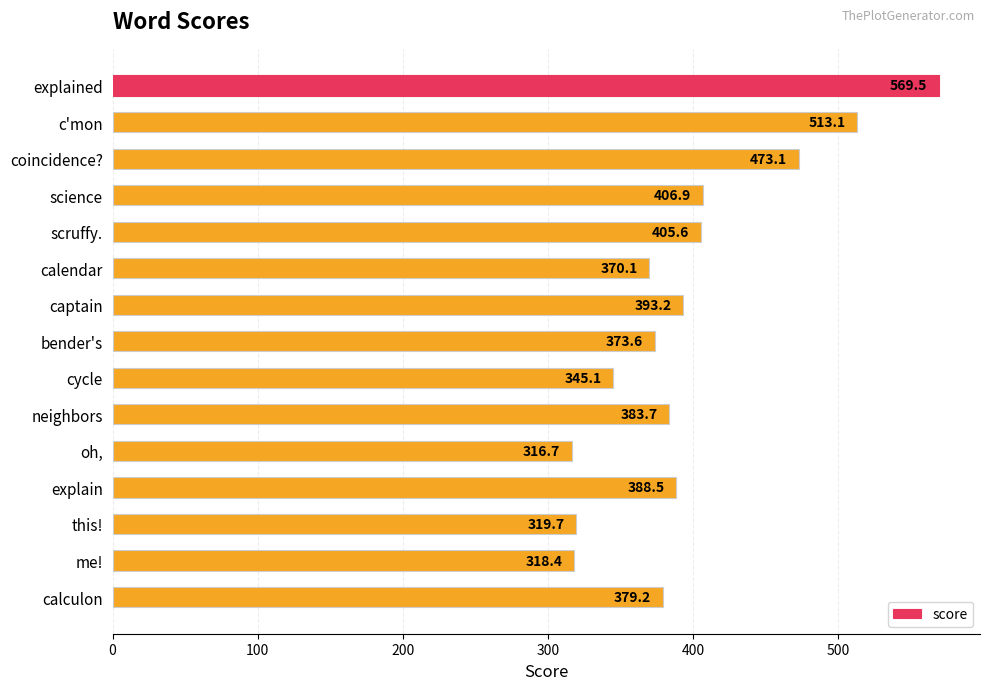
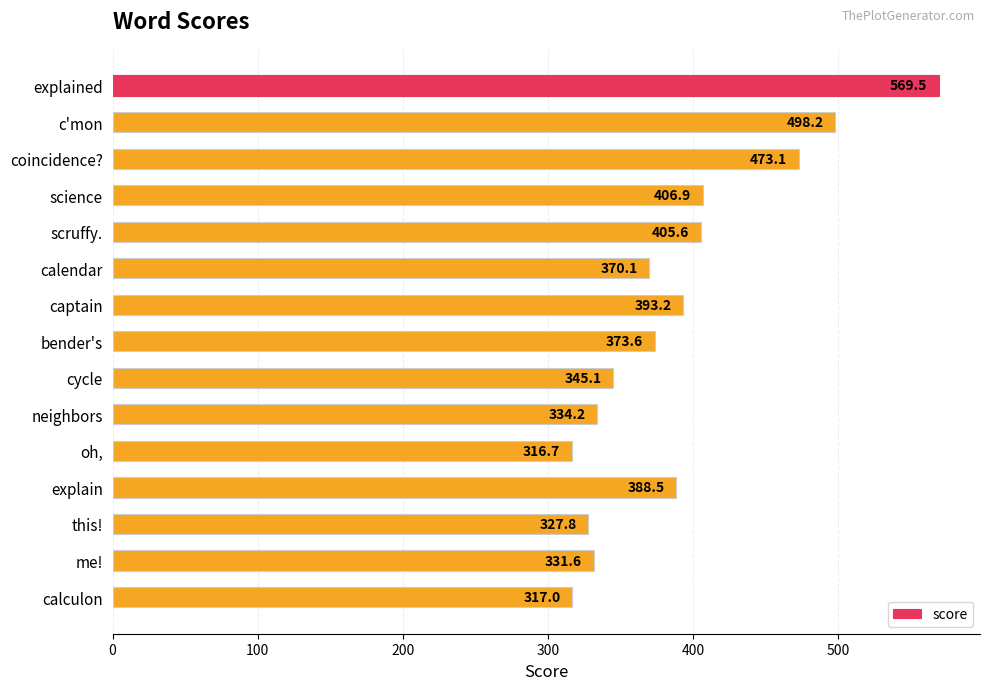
  {
    "explained": 569.5,
-   "c'mon": 513.1,
+   "c'mon": 498.2,
    "coincidence?": 473.1,
    "science": 406.9,
    "scruffy.": 405.6,
    "calendar": 370.1,
    "captain": 393.2,
    "bender's": 373.6,
    "cycle": 345.1,
-   "neighbors": 383.7,
+   "neighbors": 334.2,
    "oh,": 316.7,
    "explain": 388.5,
-   "this!": 319.7,
-   "me!": 318.4,
-   "calculon": 379.2
+   "this!": 327.8,
+   "me!": 331.6,
+   "calculon": 317.0
  }
